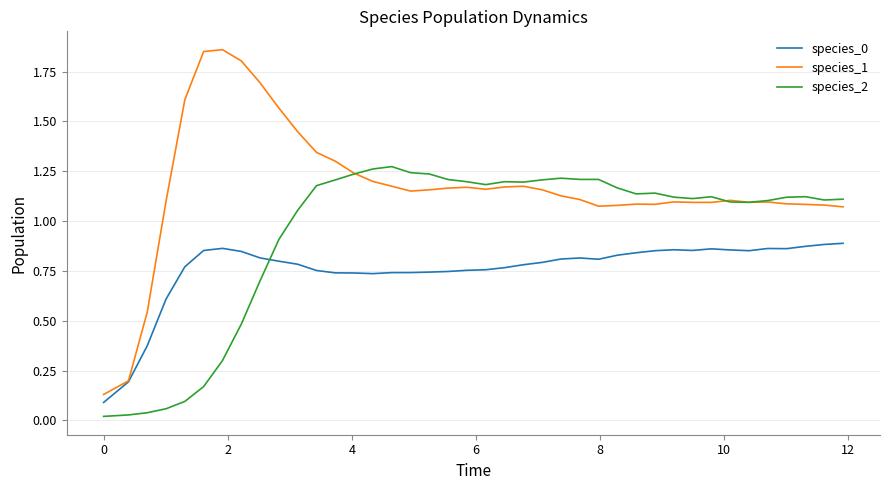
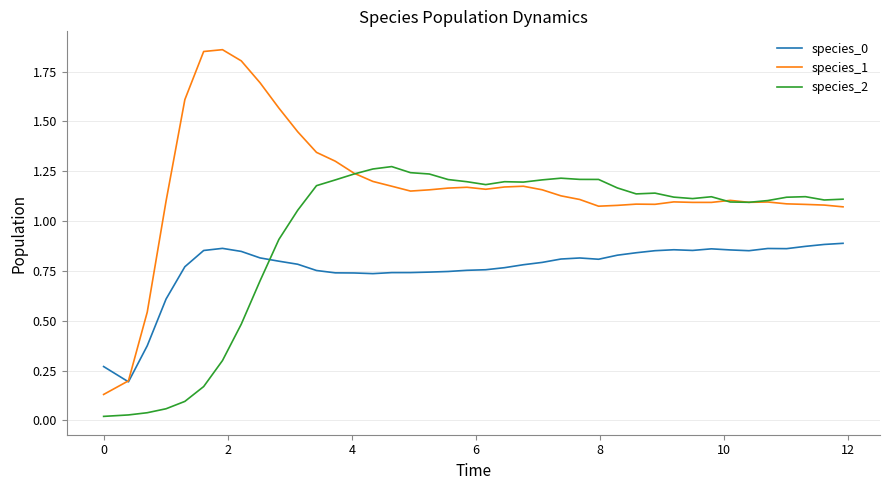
  {
    "species_0": {
-     "0": 0.09
+     "0": 0.27
    },
    "species_1": {
      "0": 0.13
    },
    "species_2": {
      "0": 0.02
    }
  }
